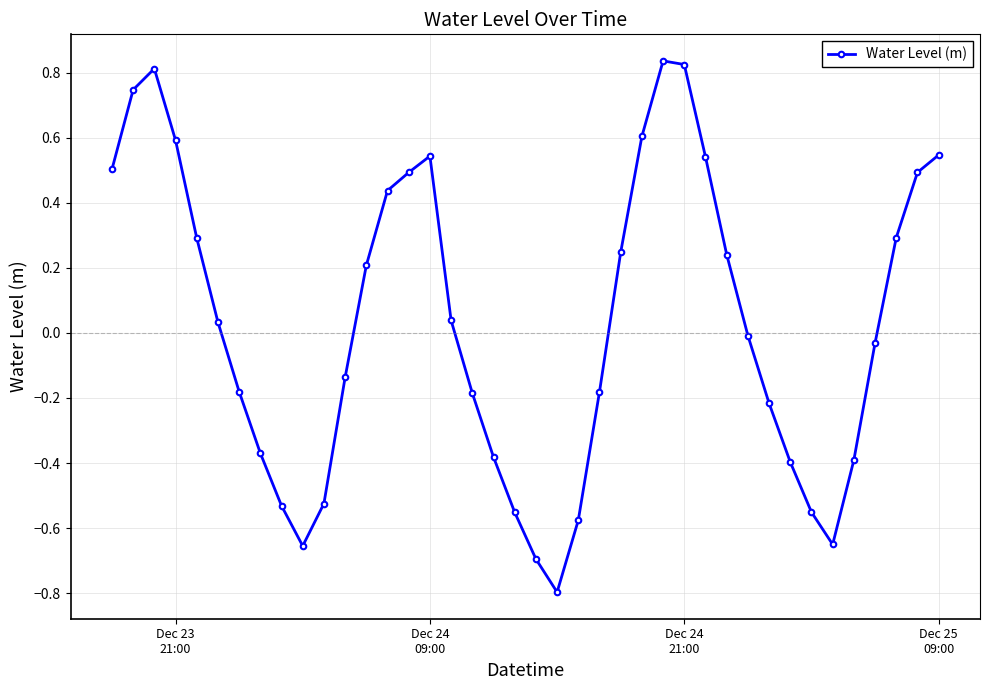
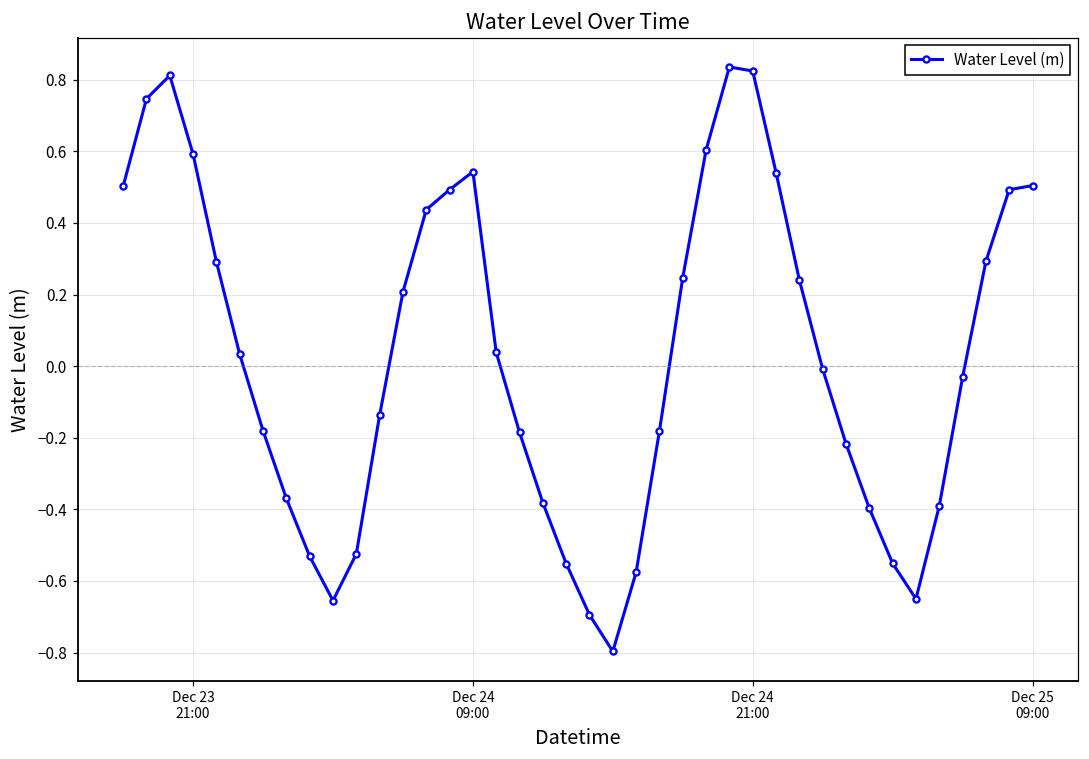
  {
    "Dec 23 21:00": 0.59,
    "Dec 24 09:00": 0.54,
    "Dec 24 21:00": 0.82,
-   "Dec 25 09:00": 0.55
+   "Dec 25 09:00": 0.50
  }
